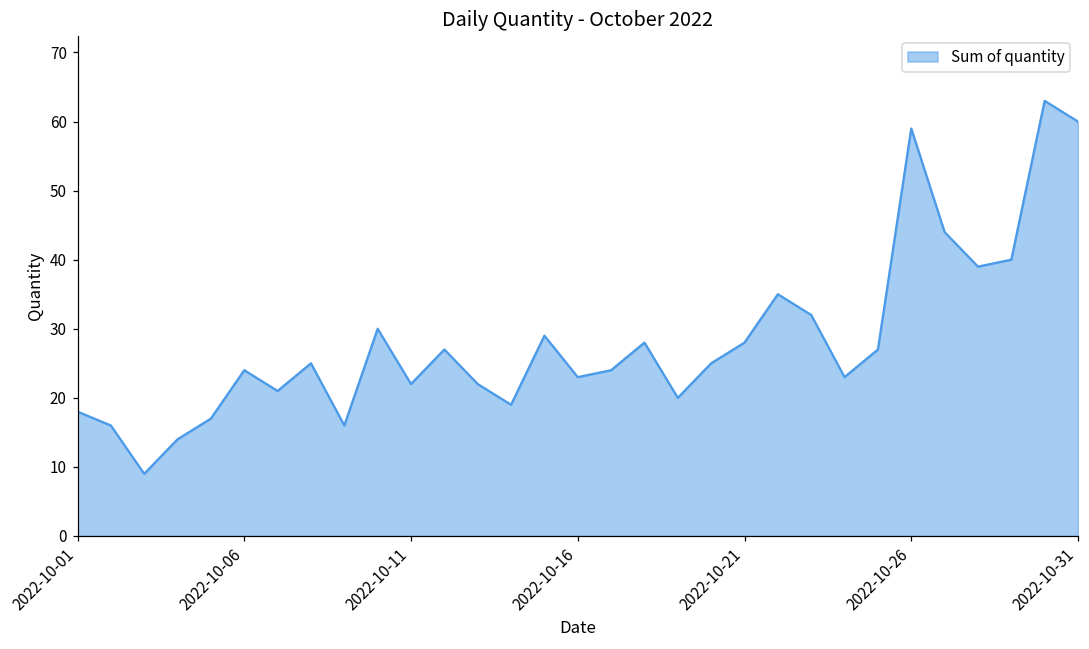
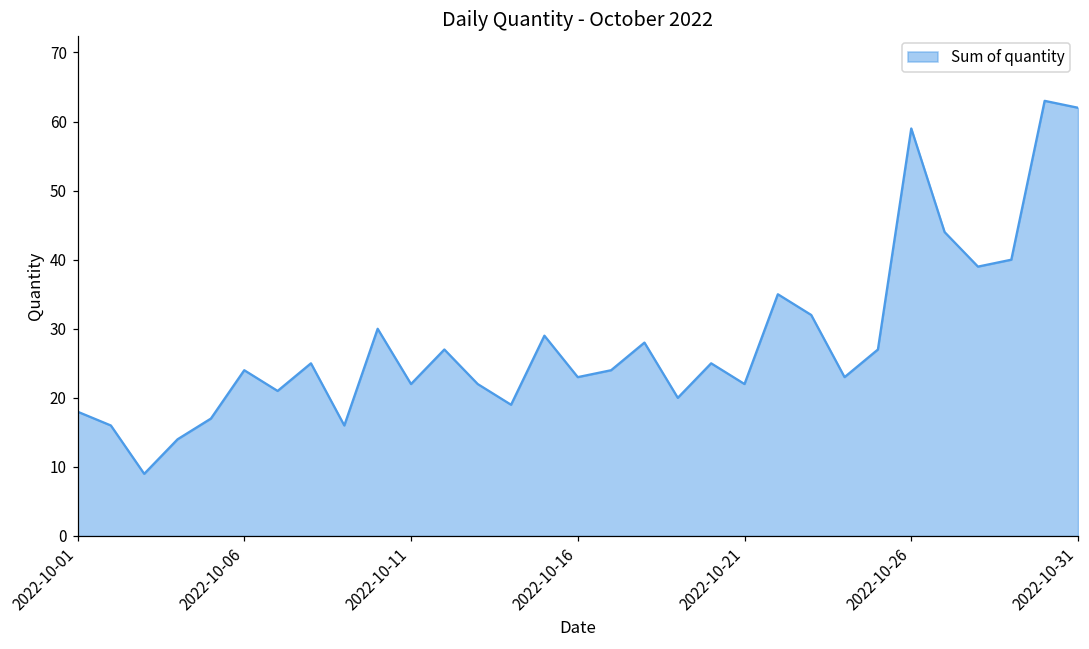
  {
    "2022-10-01": 18,
    "2022-10-06": 24,
    "2022-10-11": 22,
    "2022-10-16": 23,
-   "2022-10-21": 28,
+   "2022-10-21": 22,
    "2022-10-26": 59,
-   "2022-10-31": 60
+   "2022-10-31": 62
  }
